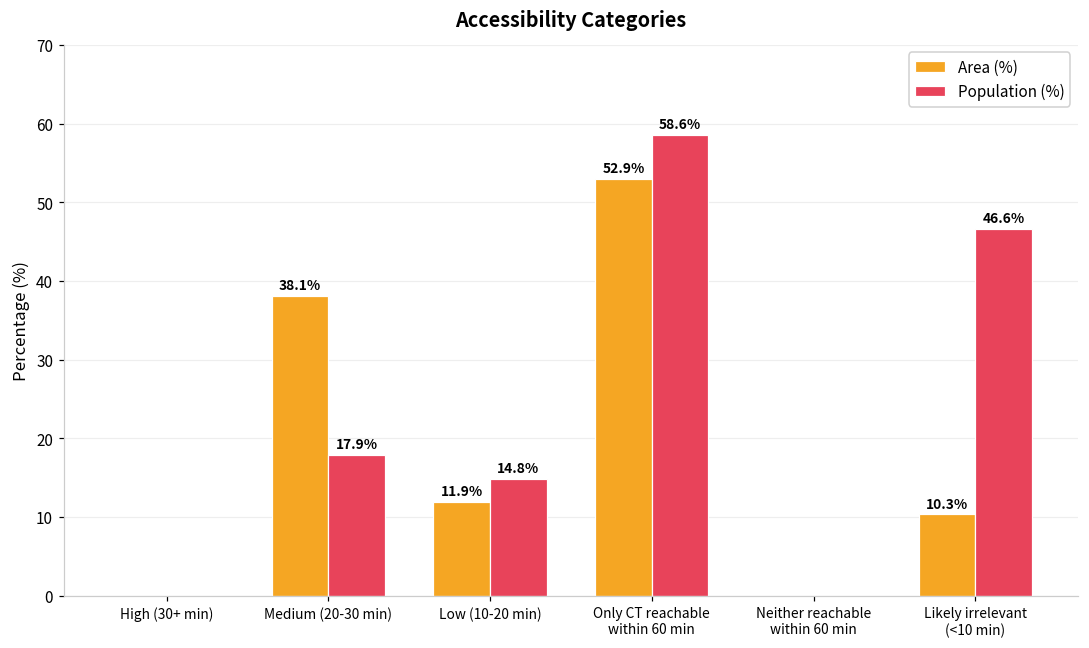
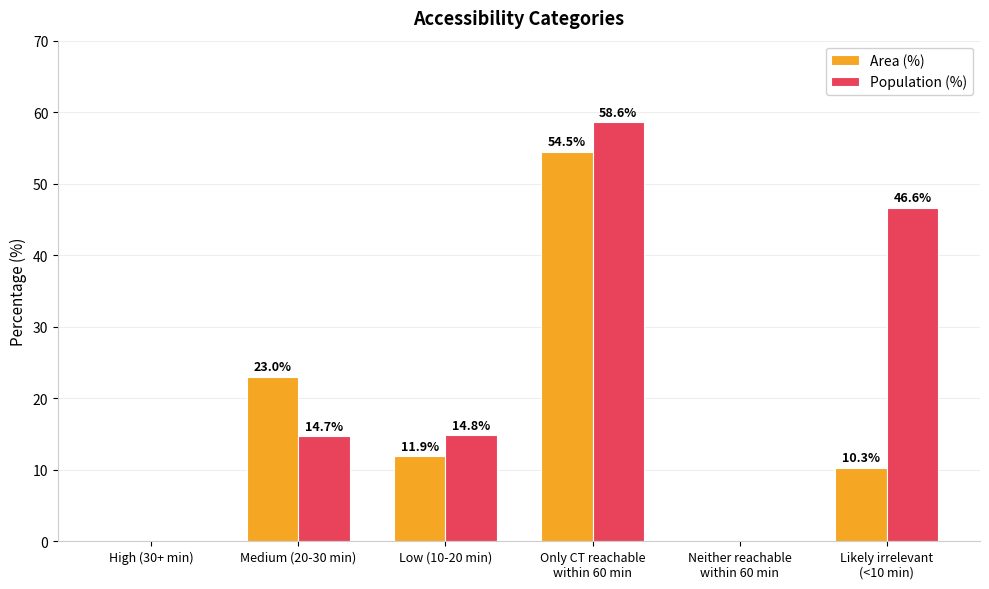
  {
    "Area (%)": {
-     "Medium (20-30 min)": "38.1%",
+     "Medium (20-30 min)": "23.0%",
      "Low (10-20 min)": "11.9%",
-     "Only CT reachable within 60 min": "52.9%",
+     "Only CT reachable within 60 min": "54.5%",
      "Likely irrelevant (<10 min)": "10.3%"
    },
    "Population (%)": {
-     "Medium (20-30 min)": "17.9%",
+     "Medium (20-30 min)": "14.7%",
      "Low (10-20 min)": "14.8%",
      "Only CT reachable within 60 min": "58.6%",
      "Likely irrelevant (<10 min)": "46.6%"
    }
  }
